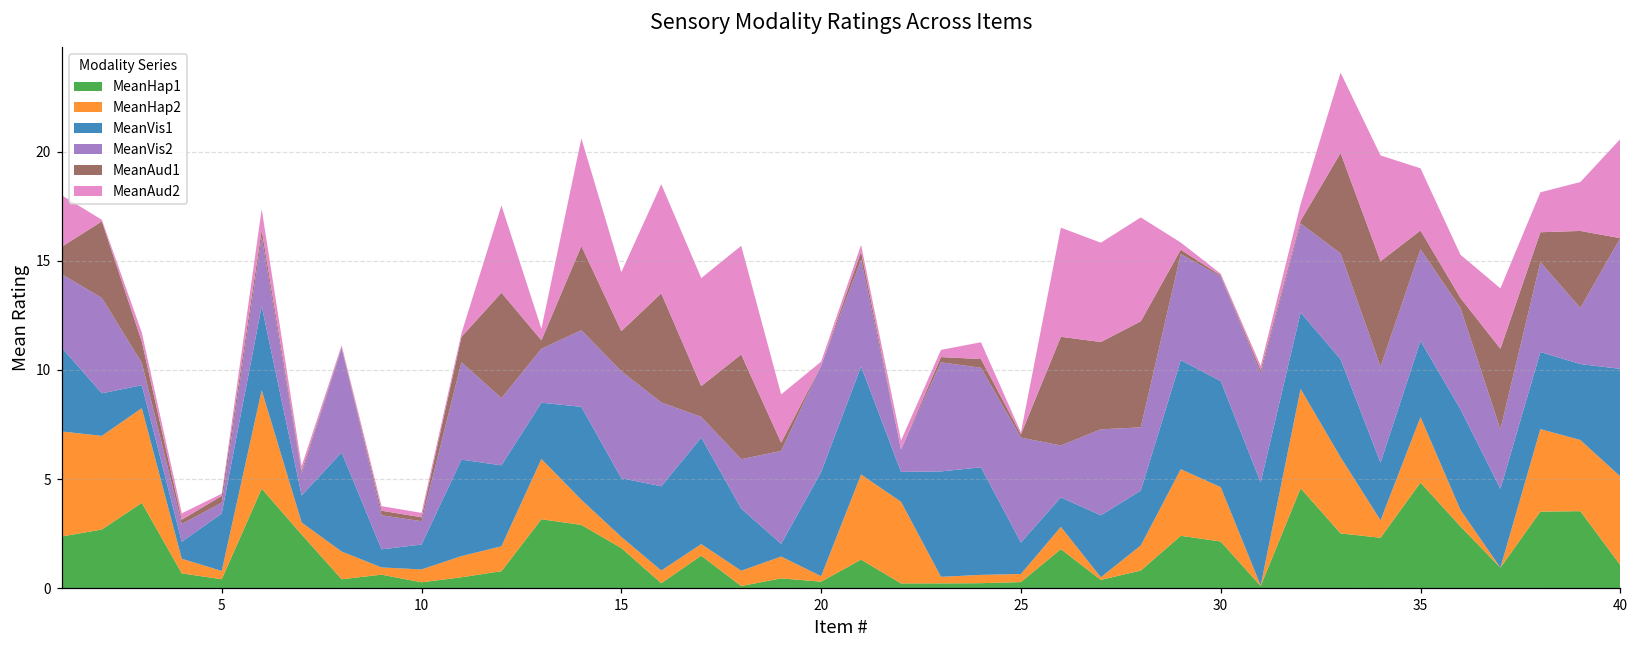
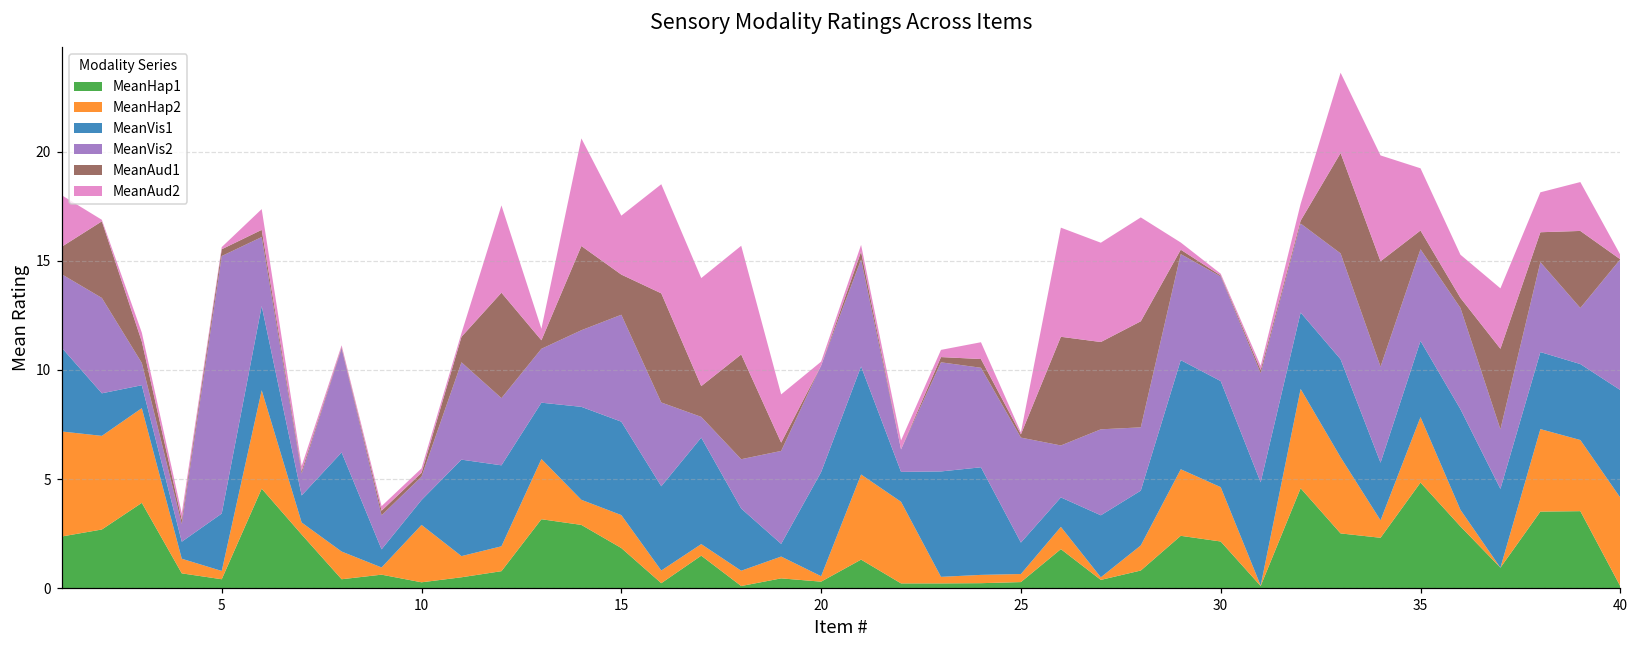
  {
    "MeanHap1": {
      "5": 0.4,
      "10": 0.3,
      "15": 1.8,
      "20": 0.3,
      "25": 0.3,
      "30": 2.1,
      "35": 4.8,
-     "40": 1.1
+     "40": 0.1
    },
    "MeanHap2": {
      "5": 0.4,
-     "10": 0.6,
-     "15": 0.5,
+     "10": 2.6,
+     "15": 1.5,
      "20": 0.3,
      "25": 0.4,
      "30": 2.5,
      "35": 3.0,
      "40": 4.1
    },
    "MeanVis1": {
      "5": 2.6,
      "10": 1.1,
-     "15": 2.7,
+     "15": 4.3,
      "20": 4.8,
      "25": 1.4,
      "30": 4.9,
      "35": 3.5,
      "40": 4.9
    },
    "MeanVis2": {
-     "5": 0.5,
+     "5": 11.8,
      "10": 1.1,
      "15": 4.9,
      "25": 4.8,
      "35": 4.2
    },
    "MeanAud1": {
      "10": 0.2,
      "15": 1.8,
      "35": 0.9
    },
    "MeanAud2": {
      "10": 0.2,
      "15": 2.7,
      "20": 0.2,
      "35": 2.9,
-     "40": 4.5
+     "40": 0.2
    }
  }
